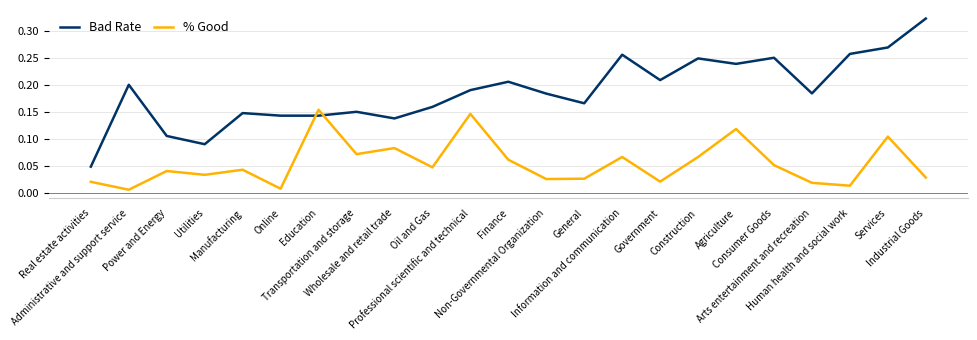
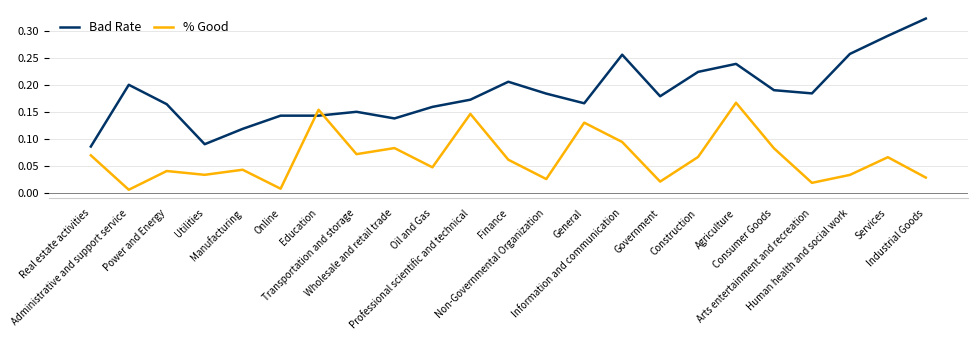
  {
    "Bad Rate": {
-     "Real estate activities": 0.05,
+     "Real estate activities": 0.09,
      "Administrative and support service": 0.20,
-     "Power and Energy": 0.11,
+     "Power and Energy": 0.16,
      "Utilities": 0.09,
-     "Manufacturing": 0.15,
+     "Manufacturing": 0.12,
      "Online": 0.14,
      "Education": 0.14,
      "Transportation and storage": 0.15,
      "Wholesale and retail trade": 0.14,
      "Oil and Gas": 0.16,
-     "Professional scientific and technical": 0.19,
+     "Professional scientific and technical": 0.17,
      "Finance": 0.21,
      "Non-Governmental Organization": 0.18,
      "General": 0.17,
      "Information and communication": 0.26,
-     "Government": 0.21,
-     "Construction": 0.25,
+     "Government": 0.18,
+     "Construction": 0.22,
      "Agriculture": 0.24,
-     "Consumer Goods": 0.25,
+     "Consumer Goods": 0.19,
      "Arts entertainment and recreation": 0.18,
      "Human health and social work": 0.26,
-     "Services": 0.27,
+     "Services": 0.29,
      "Industrial Goods": 0.32
    },
    "% Good": {
-     "Real estate activities": 0.02,
+     "Real estate activities": 0.07,
      "Administrative and support service": 0.01,
      "Power and Energy": 0.04,
      "Utilities": 0.03,
      "Manufacturing": 0.04,
      "Online": 0.01,
      "Education": 0.15,
      "Transportation and storage": 0.07,
      "Wholesale and retail trade": 0.08,
      "Oil and Gas": 0.05,
      "Professional scientific and technical": 0.15,
      "Finance": 0.06,
      "Non-Governmental Organization": 0.03,
-     "General": 0.03,
-     "Information and communication": 0.07,
+     "General": 0.13,
+     "Information and communication": 0.09,
      "Government": 0.02,
      "Construction": 0.07,
-     "Agriculture": 0.12,
-     "Consumer Goods": 0.05,
+     "Agriculture": 0.17,
+     "Consumer Goods": 0.08,
      "Arts entertainment and recreation": 0.02,
-     "Human health and social work": 0.01,
-     "Services": 0.10,
+     "Human health and social work": 0.03,
+     "Services": 0.07,
      "Industrial Goods": 0.03
    }
  }
